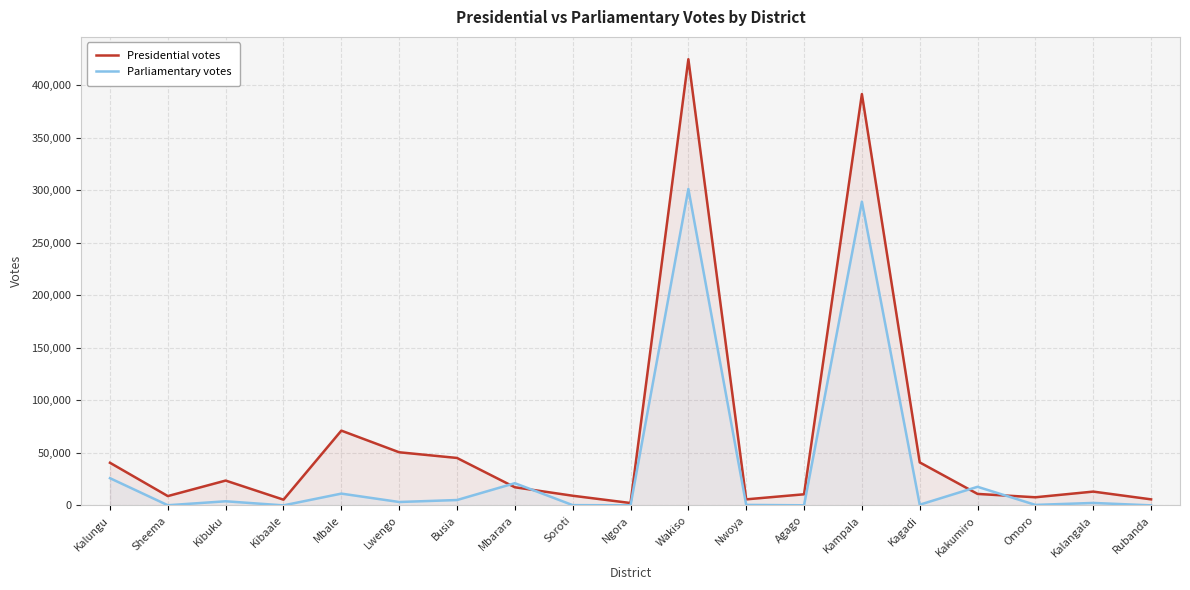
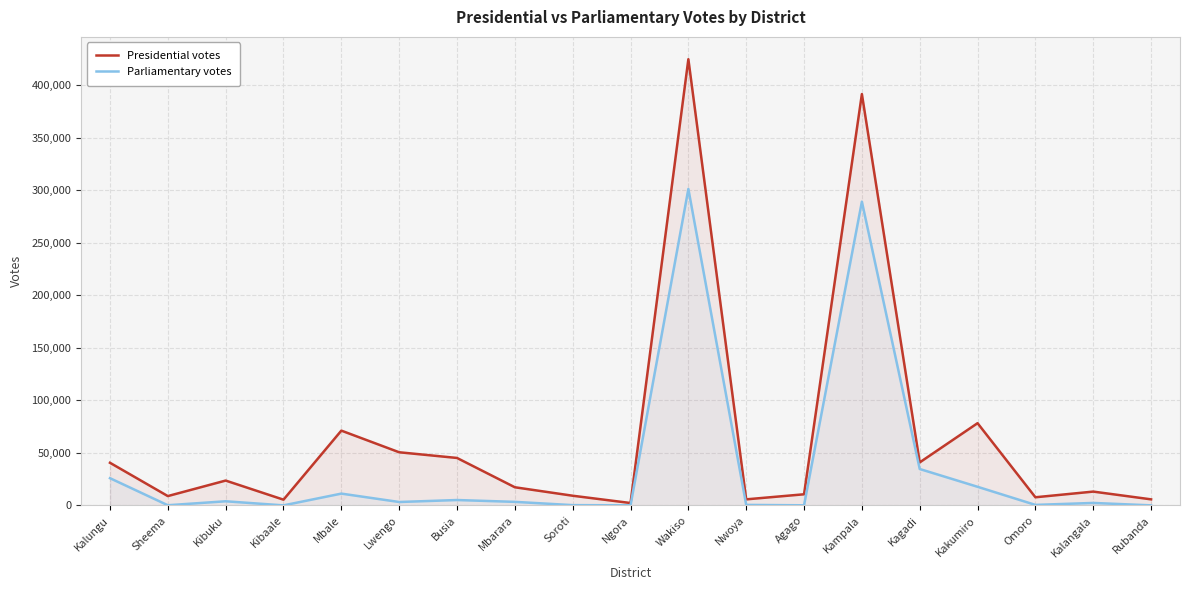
  {
    "Presidential votes": {
      "Kalungu": "41,000",
      "Sheema": "9,000",
      "Kibuku": "24,000",
      "Kibaale": "5,000",
      "Mbale": "71,000",
      "Lwengo": "51,000",
      "Busia": "45,000",
      "Mbarara": "17,000",
      "Soroti": "9,000",
      "Wakiso": "425,000",
      "Nwoya": "6,000",
      "Agago": "11,000",
      "Kampala": "392,000",
      "Kagadi": "41,000",
-     "Kakumiro": "11,000",
+     "Kakumiro": "78,000",
      "Omoro": "8,000",
      "Kalangala": "13,000",
      "Rubanda": "6,000"
    },
    "Parliamentary votes": {
      "Kalungu": "26,000",
      "Sheema": "0",
      "Kibuku": "4,000",
      "Kibaale": "0",
      "Mbale": "11,000",
      "Lwengo": "3,000",
      "Busia": "5,000",
-     "Mbarara": "21,000",
+     "Mbarara": "3,000",
      "Soroti": "0",
      "Wakiso": "301,000",
      "Nwoya": "0",
      "Agago": "0",
      "Kampala": "289,000",
-     "Kagadi": "1,000",
+     "Kagadi": "35,000",
      "Kakumiro": "18,000",
      "Omoro": "0",
      "Kalangala": "2,000",
      "Rubanda": "0"
    }
  }
